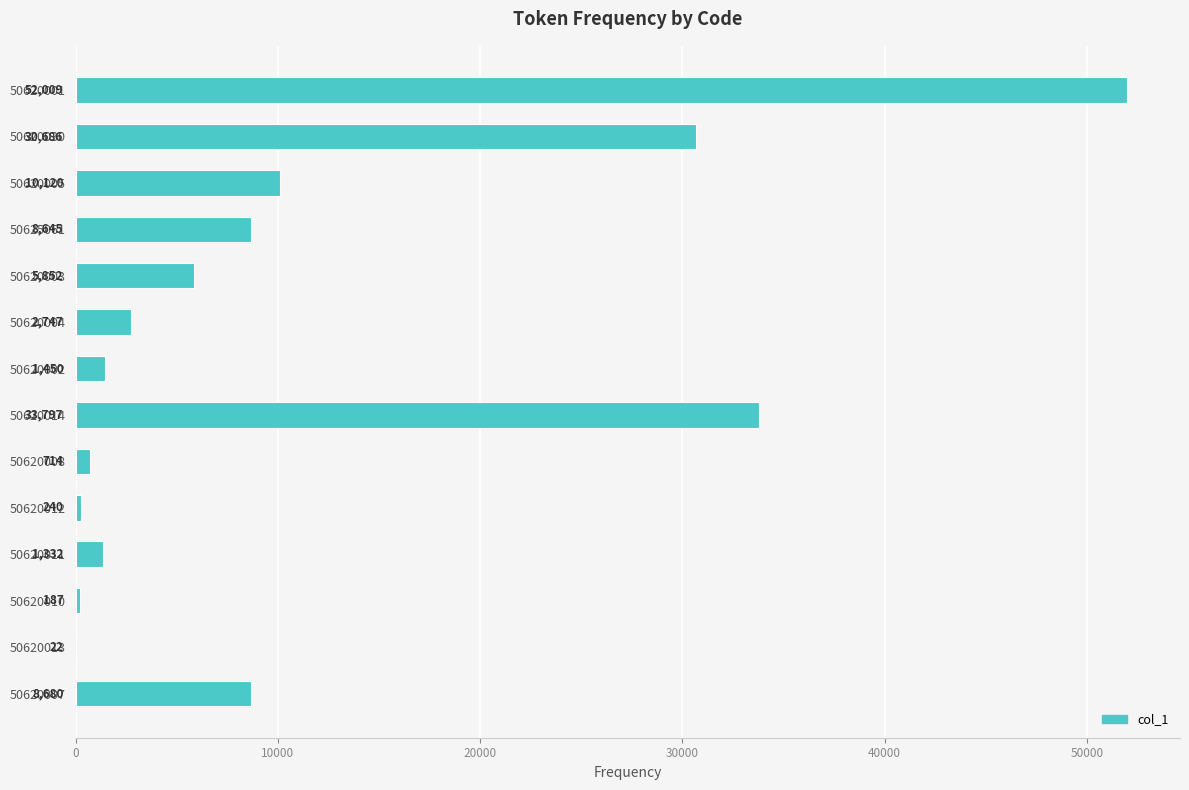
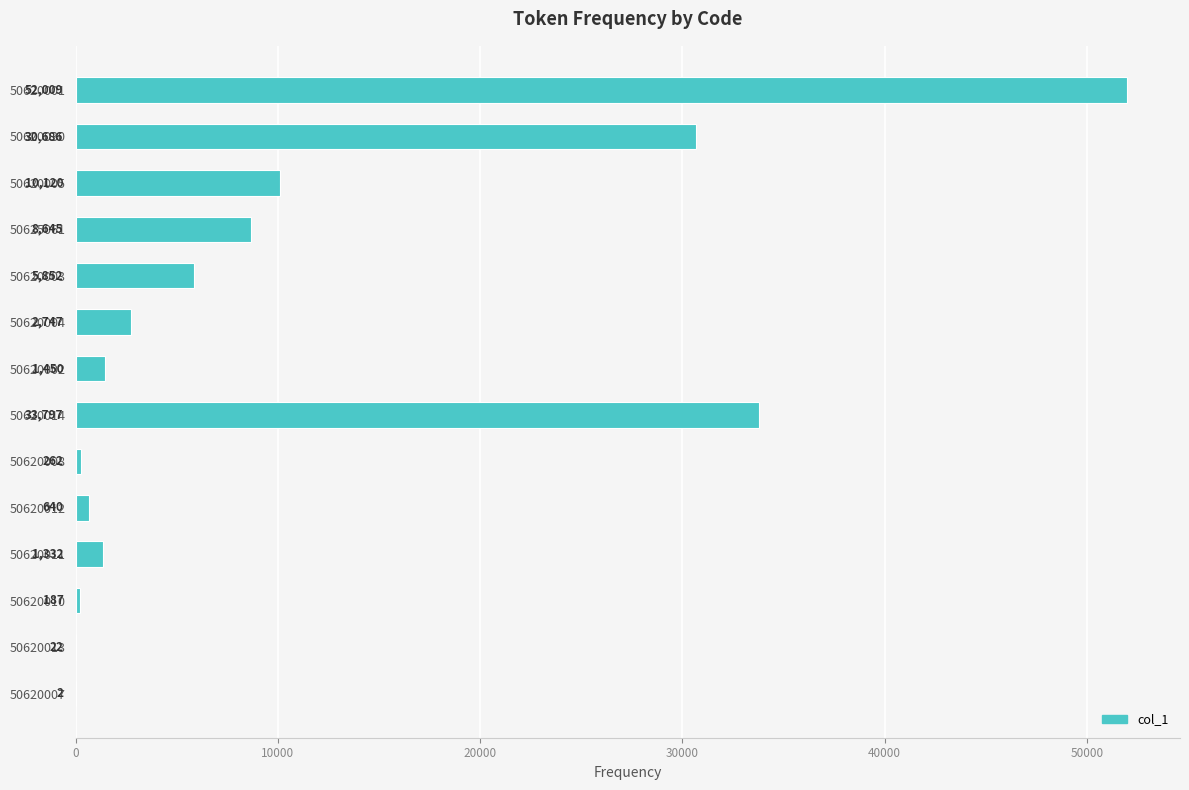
  {
-   "50620008": "714",
-   "50620012": "240",
+   "50620008": "262",
+   "50620012": "640",
    "50620010": "187",
    "50620013": "22",
-   "50620007": "8,680"
+   "50620007": "2"
  }
